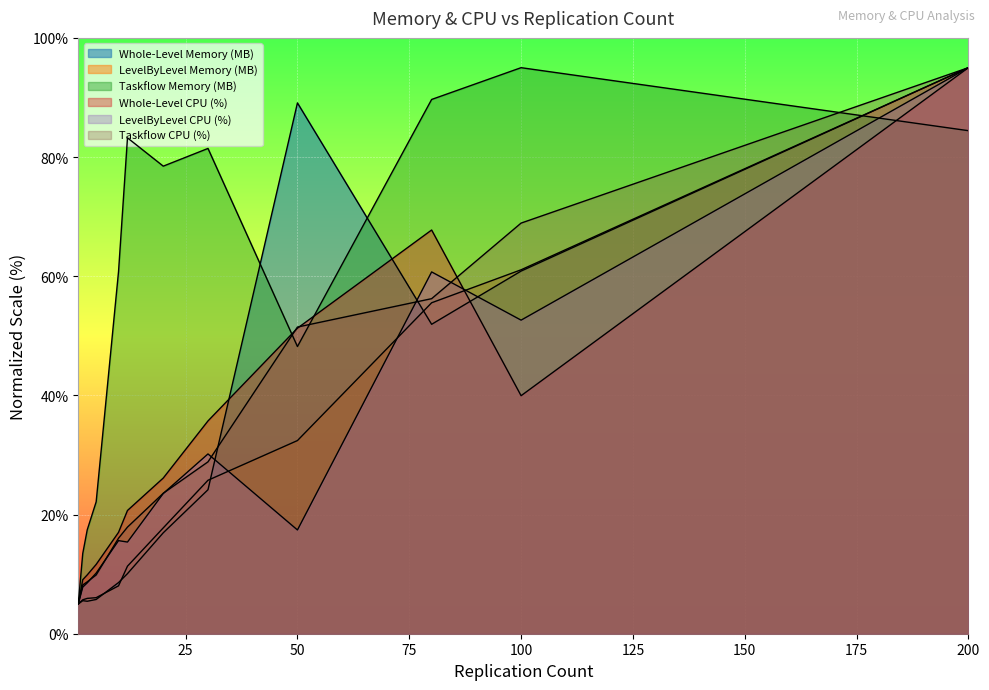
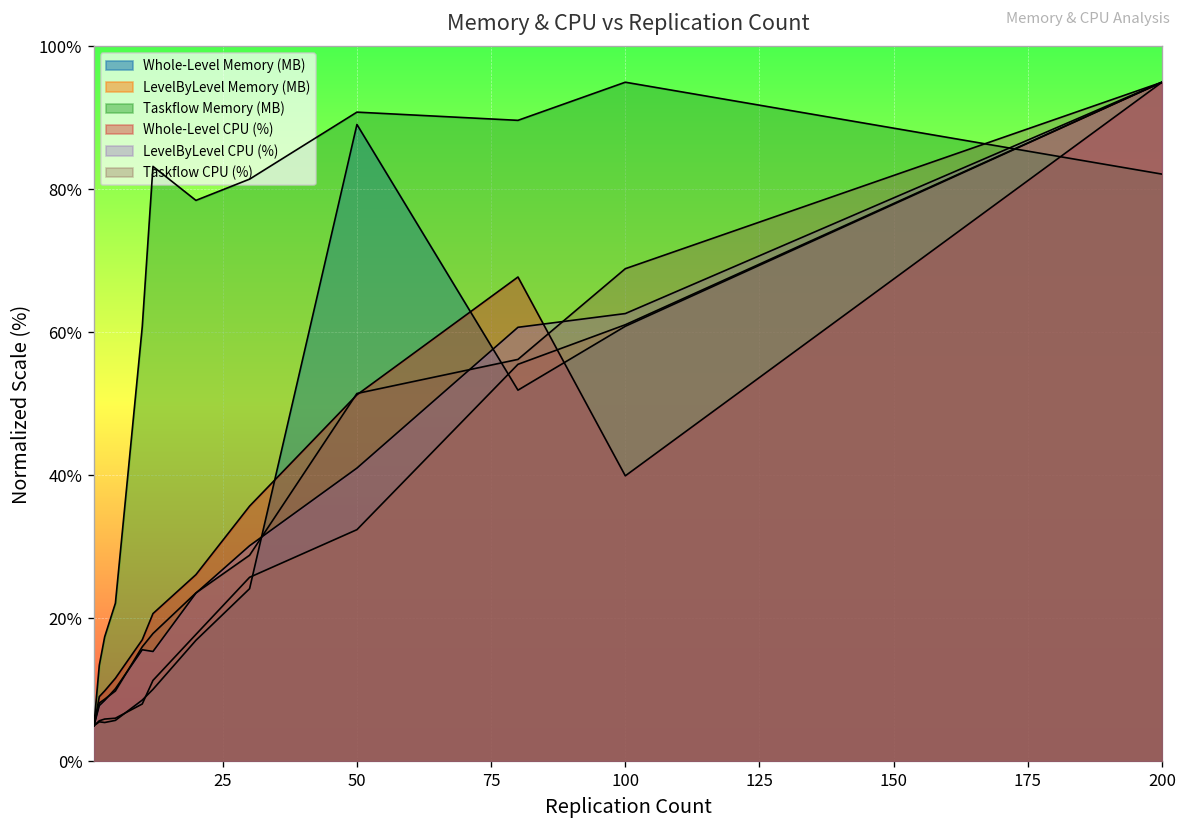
  {
    "Whole-Level Memory (MB)": {
      "50": "89%"
    },
    "LevelByLevel Memory (MB)": {
      "50": "32%"
    },
    "Taskflow Memory (MB)": {
-     "50": "48%",
+     "50": "91%",
      "100": "95%",
-     "200": "84%"
+     "200": "82%"
    },
    "Whole-Level CPU (%)": {
      "100": "40%"
    },
    "LevelByLevel CPU (%)": {
-     "50": "17%",
-     "100": "53%"
+     "50": "41%",
+     "100": "63%"
    },
    "Taskflow CPU (%)": {
      "100": "69%"
    }
  }
